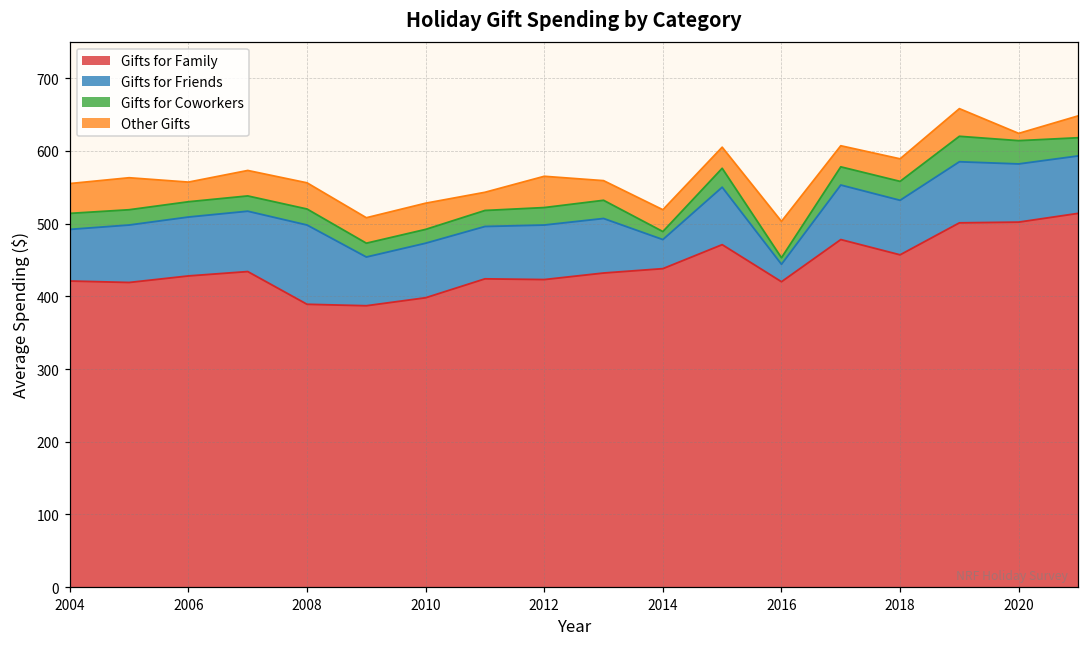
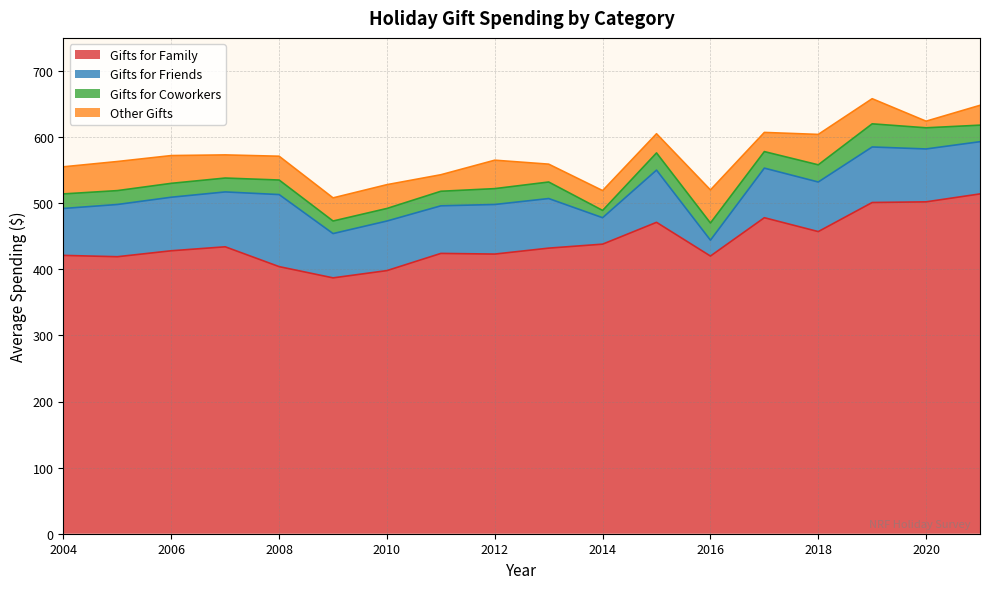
  {
    "Gifts for Family": {
      "2004": 420,
      "2006": 430,
-     "2008": 390,
+     "2008": 400,
      "2010": 400,
      "2012": 420,
      "2014": 440,
      "2016": 420,
      "2018": 460,
      "2020": 500
    },
    "Gifts for Friends": {
      "2004": 70,
      "2006": 80,
      "2008": 110,
      "2010": 80,
      "2012": 80,
      "2014": 40,
      "2016": 20,
      "2018": 80,
      "2020": 80
    },
    "Gifts for Coworkers": {
      "2004": 20,
      "2006": 20,
      "2008": 20,
      "2010": 20,
      "2012": 20,
      "2014": 10,
-     "2016": 10,
+     "2016": 30,
      "2018": 30,
      "2020": 30
    },
    "Other Gifts": {
      "2004": 40,
-     "2006": 30,
+     "2006": 40,
      "2008": 40,
      "2010": 40,
      "2012": 40,
      "2014": 30,
      "2016": 50,
-     "2018": 30,
+     "2018": 50,
      "2020": 10
    }
  }
